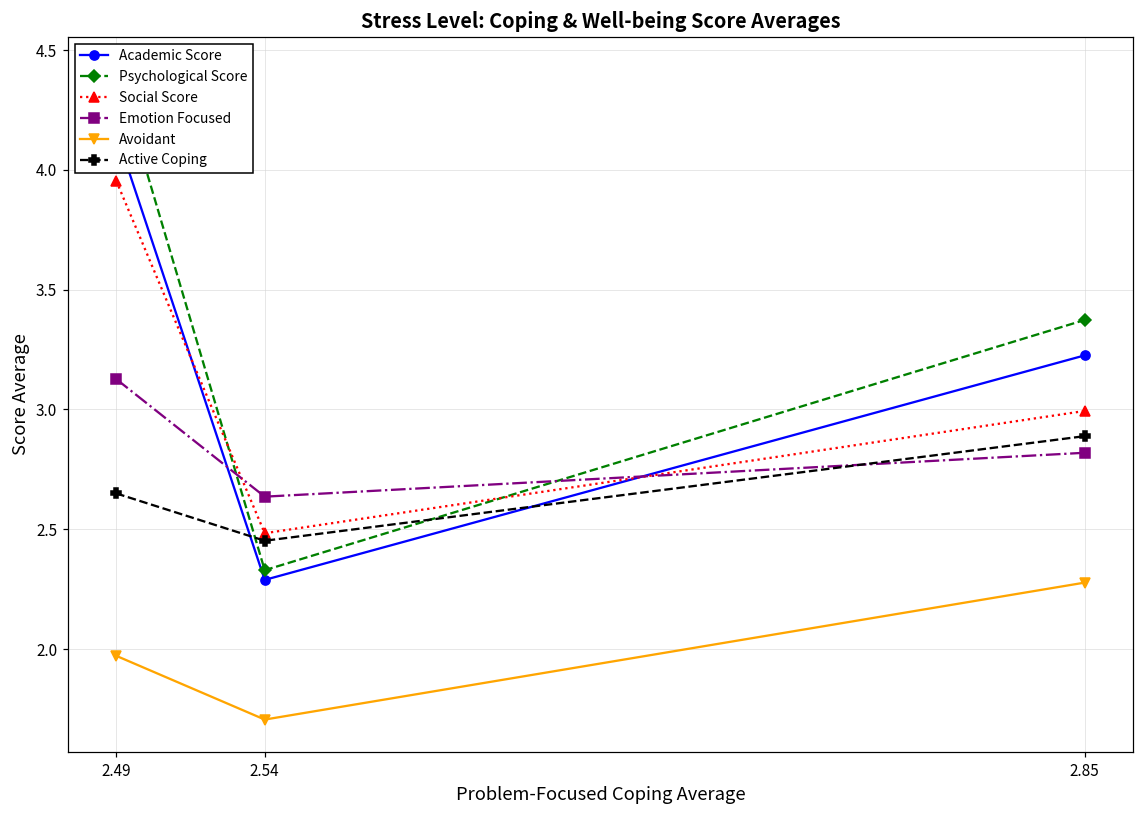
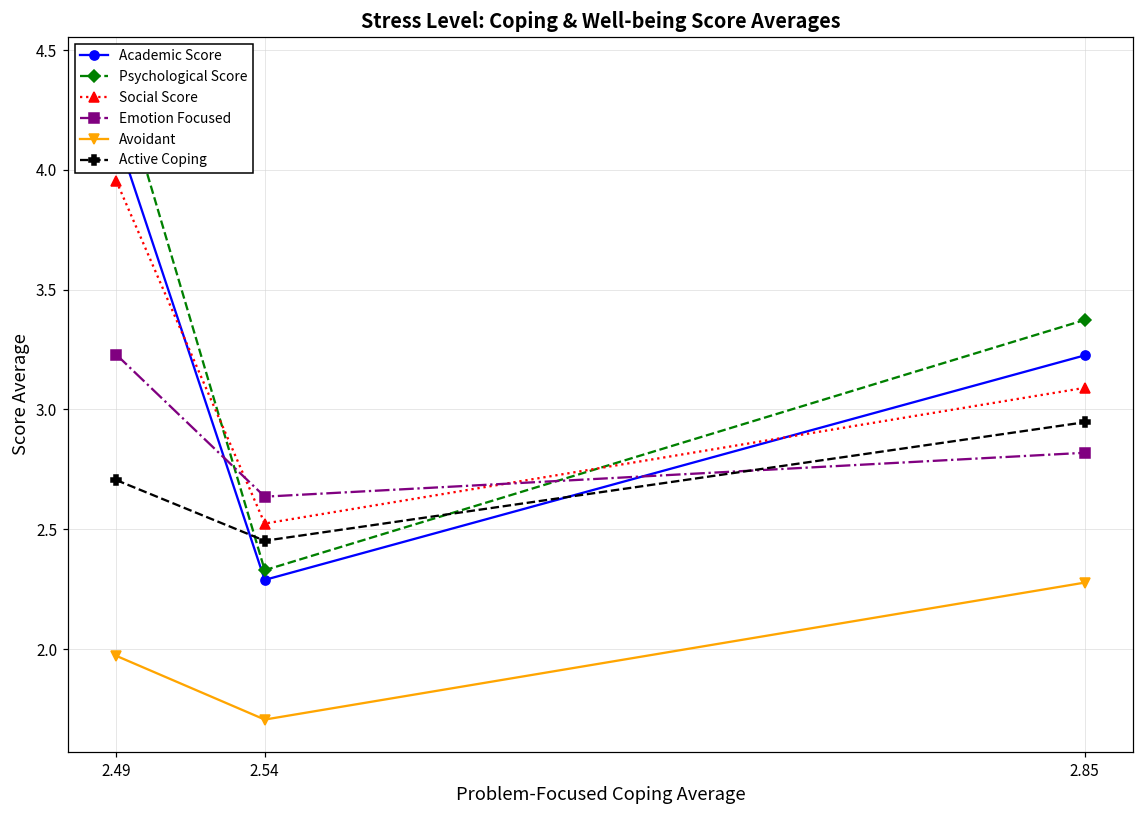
  {
    "Academic Score": {
      "2.54": 2.29,
      "2.85": 3.23
    },
    "Psychological Score": {
      "2.54": 2.33,
      "2.85": 3.37
    },
    "Social Score": {
      "2.49": 3.95,
-     "2.54": 2.48,
-     "2.85": 2.99
+     "2.54": 2.52,
+     "2.85": 3.09
    },
    "Emotion Focused": {
-     "2.49": 3.13,
+     "2.49": 3.23,
      "2.54": 2.64,
      "2.85": 2.82
    },
    "Avoidant": {
      "2.49": 1.97,
      "2.54": 1.71,
      "2.85": 2.28
    },
    "Active Coping": {
-     "2.49": 2.65,
+     "2.49": 2.71,
      "2.54": 2.45,
-     "2.85": 2.89
+     "2.85": 2.95
    }
  }
